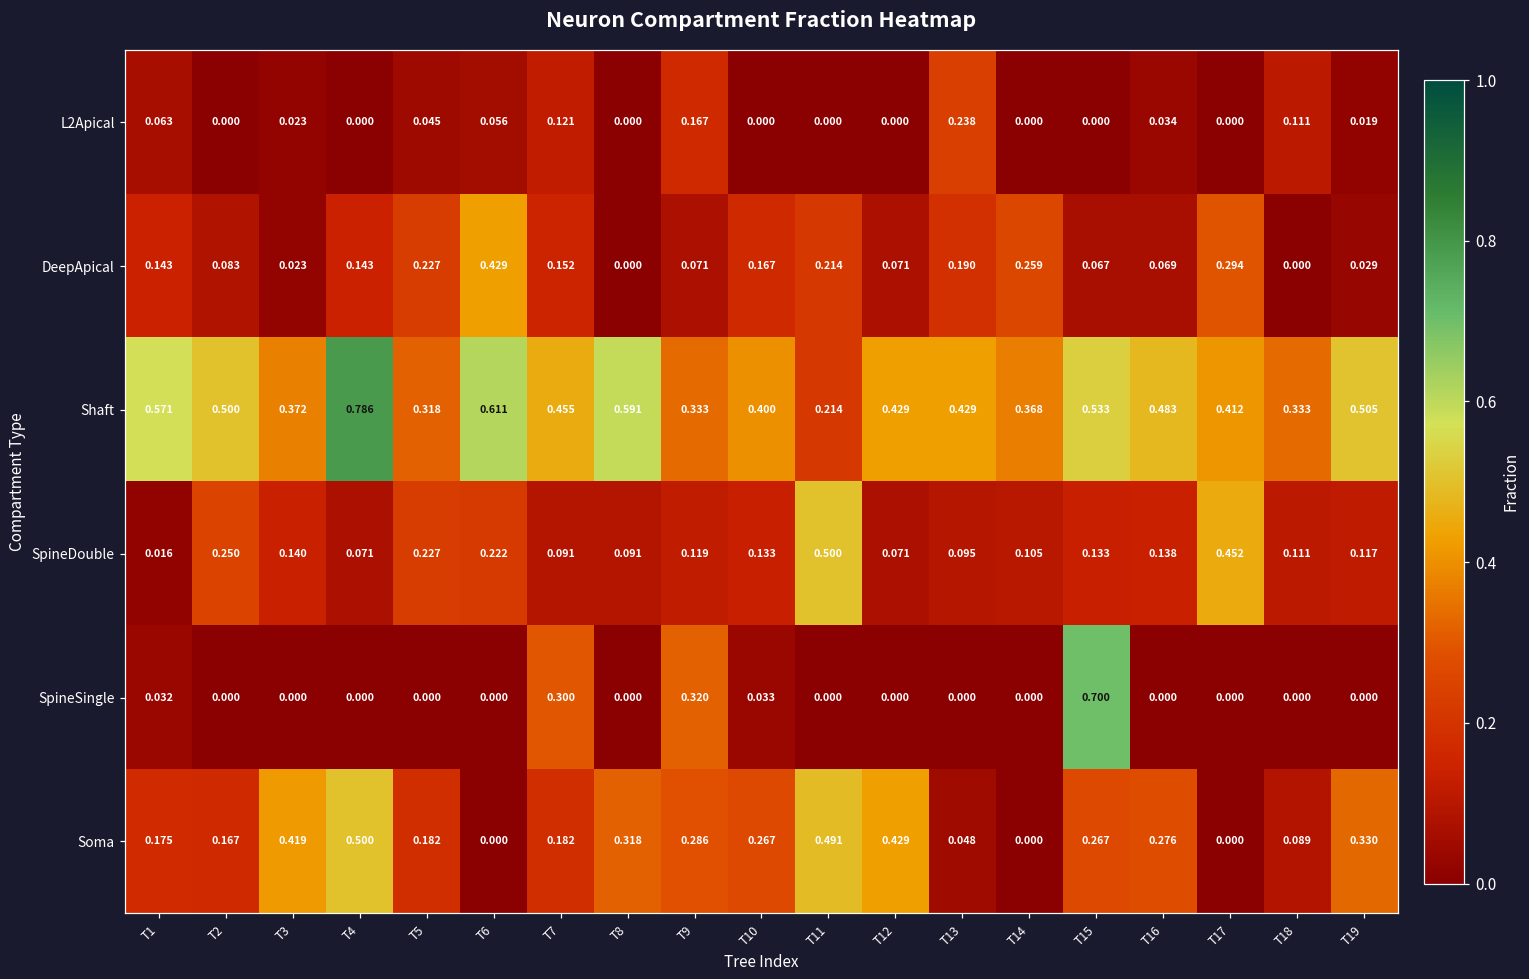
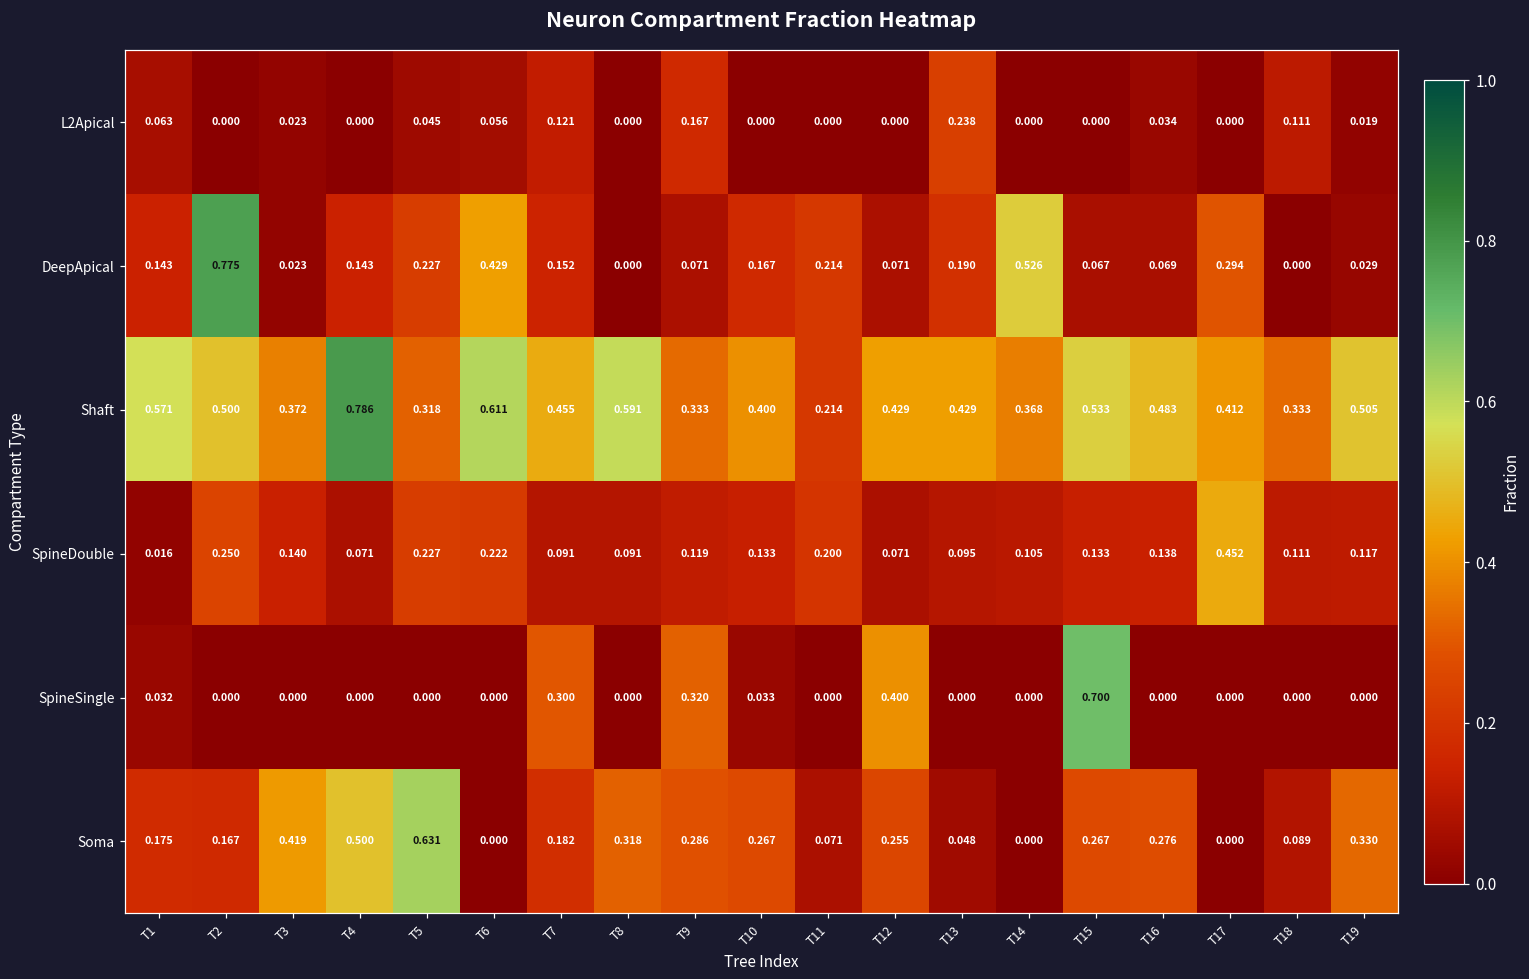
  {
    "L2Apical": {
      "T1": 0.063,
      "T2": 0.000,
      "T3": 0.023,
      "T4": 0.000,
      "T5": 0.045,
      "T6": 0.056,
      "T7": 0.121,
      "T8": 0.000,
      "T9": 0.167,
      "T10": 0.000,
      "T11": 0.000,
      "T12": 0.000,
      "T13": 0.238,
      "T14": 0.000,
      "T15": 0.000,
      "T16": 0.034,
      "T17": 0.000,
      "T18": 0.111,
      "T19": 0.019
    },
    "DeepApical": {
      "T1": 0.143,
-     "T2": 0.083,
+     "T2": 0.775,
      "T3": 0.023,
      "T4": 0.143,
      "T5": 0.227,
      "T6": 0.429,
      "T7": 0.152,
      "T8": 0.000,
      "T9": 0.071,
      "T10": 0.167,
      "T11": 0.214,
      "T12": 0.071,
      "T13": 0.190,
-     "T14": 0.259,
+     "T14": 0.526,
      "T15": 0.067,
      "T16": 0.069,
      "T17": 0.294,
      "T18": 0.000,
      "T19": 0.029
    },
    "Shaft": {
      "T1": 0.571,
      "T2": 0.500,
      "T3": 0.372,
      "T4": 0.786,
      "T5": 0.318,
      "T6": 0.611,
      "T7": 0.455,
      "T8": 0.591,
      "T9": 0.333,
      "T10": 0.400,
      "T11": 0.214,
      "T12": 0.429,
      "T13": 0.429,
      "T14": 0.368,
      "T15": 0.533,
      "T16": 0.483,
      "T17": 0.412,
      "T18": 0.333,
      "T19": 0.505
    },
    "SpineDouble": {
      "T1": 0.016,
      "T2": 0.250,
      "T3": 0.140,
      "T4": 0.071,
      "T5": 0.227,
      "T6": 0.222,
      "T7": 0.091,
      "T8": 0.091,
      "T9": 0.119,
      "T10": 0.133,
-     "T11": 0.500,
+     "T11": 0.200,
      "T12": 0.071,
      "T13": 0.095,
      "T14": 0.105,
      "T15": 0.133,
      "T16": 0.138,
      "T17": 0.452,
      "T18": 0.111,
      "T19": 0.117
    },
    "SpineSingle": {
      "T1": 0.032,
      "T2": 0.000,
      "T3": 0.000,
      "T4": 0.000,
      "T5": 0.000,
      "T6": 0.000,
      "T7": 0.300,
      "T8": 0.000,
      "T9": 0.320,
      "T10": 0.033,
      "T11": 0.000,
-     "T12": 0.000,
+     "T12": 0.400,
      "T13": 0.000,
      "T14": 0.000,
      "T15": 0.700,
      "T16": 0.000,
      "T17": 0.000,
      "T18": 0.000,
      "T19": 0.000
    },
    "Soma": {
      "T1": 0.175,
      "T2": 0.167,
      "T3": 0.419,
      "T4": 0.500,
-     "T5": 0.182,
+     "T5": 0.631,
      "T6": 0.000,
      "T7": 0.182,
      "T8": 0.318,
      "T9": 0.286,
      "T10": 0.267,
-     "T11": 0.491,
-     "T12": 0.429,
+     "T11": 0.071,
+     "T12": 0.255,
      "T13": 0.048,
      "T14": 0.000,
      "T15": 0.267,
      "T16": 0.276,
      "T17": 0.000,
      "T18": 0.089,
      "T19": 0.330
    }
  }
